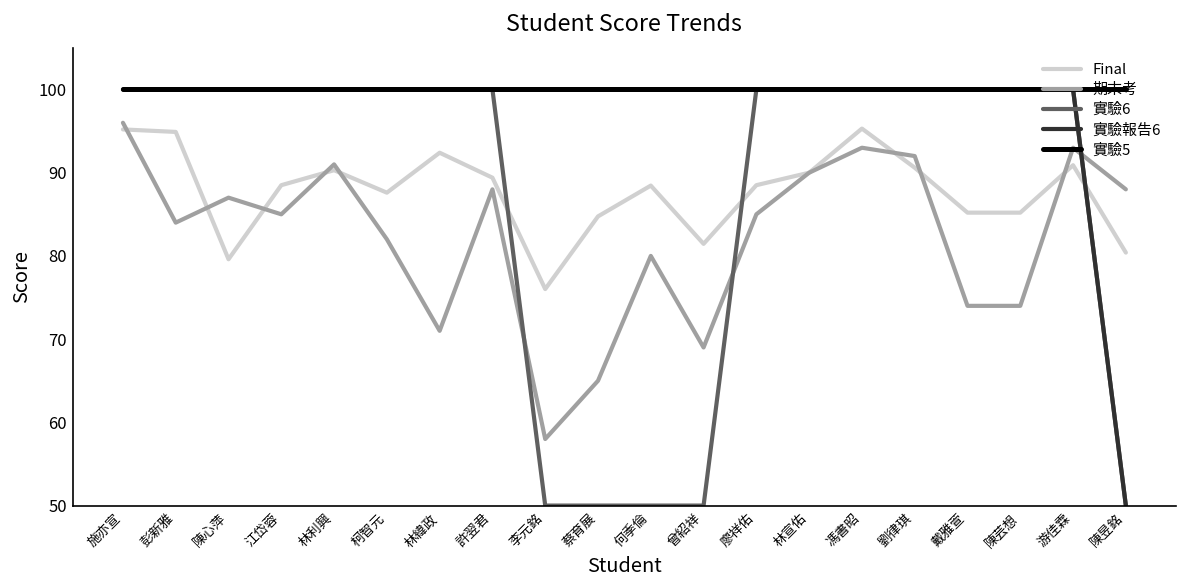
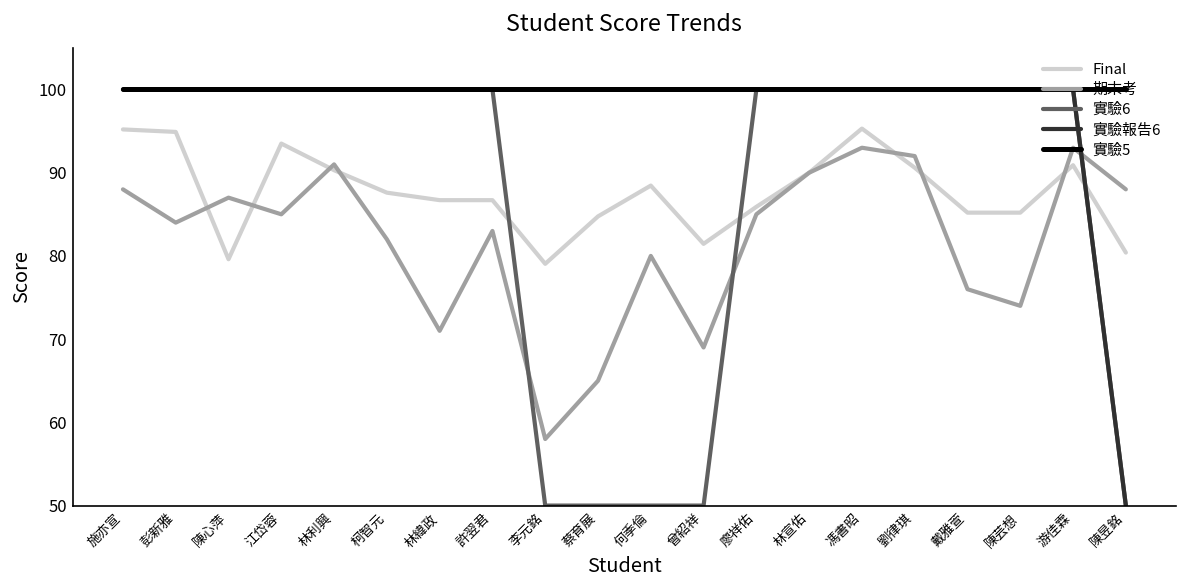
  {
    "Final": {
      "施亦宣": 95,
      "彭新雅": 95,
      "陳心萍": 80,
-     "江岱蓉": 89,
+     "江岱蓉": 94,
      "林利興": 90,
      "柯智元": 88,
-     "林緯政": 92,
-     "許翌君": 89,
-     "李元銘": 76,
+     "林緯政": 87,
+     "許翌君": 87,
+     "李元銘": 79,
      "蔡育展": 85,
      "何季倫": 88,
      "曾紹祥": 81,
-     "廖祥佑": 89,
+     "廖祥佑": 86,
      "馮書昭": 95,
      "劉律琪": 91,
      "戴雅萱": 85,
      "陳芸想": 85,
      "游佳霖": 91,
      "陳昱銘": 80
    },
    "期末考": {
-     "施亦宣": 96,
+     "施亦宣": 88,
      "彭新雅": 84,
      "陳心萍": 87,
      "江岱蓉": 85,
      "林利興": 91,
      "柯智元": 82,
      "林緯政": 71,
-     "許翌君": 88,
+     "許翌君": 83,
      "李元銘": 58,
      "蔡育展": 65,
      "何季倫": 80,
      "曾紹祥": 69,
      "廖祥佑": 85,
      "馮書昭": 93,
      "劉律琪": 92,
-     "戴雅萱": 74,
+     "戴雅萱": 76,
      "陳芸想": 74,
      "游佳霖": 93,
      "陳昱銘": 88
    },
    "實驗6": {
      "李元銘": 50,
      "蔡育展": 50,
      "何季倫": 50,
      "曾紹祥": 50
    },
    "實驗5": {
      "陳昱銘": 100
    }
  }
